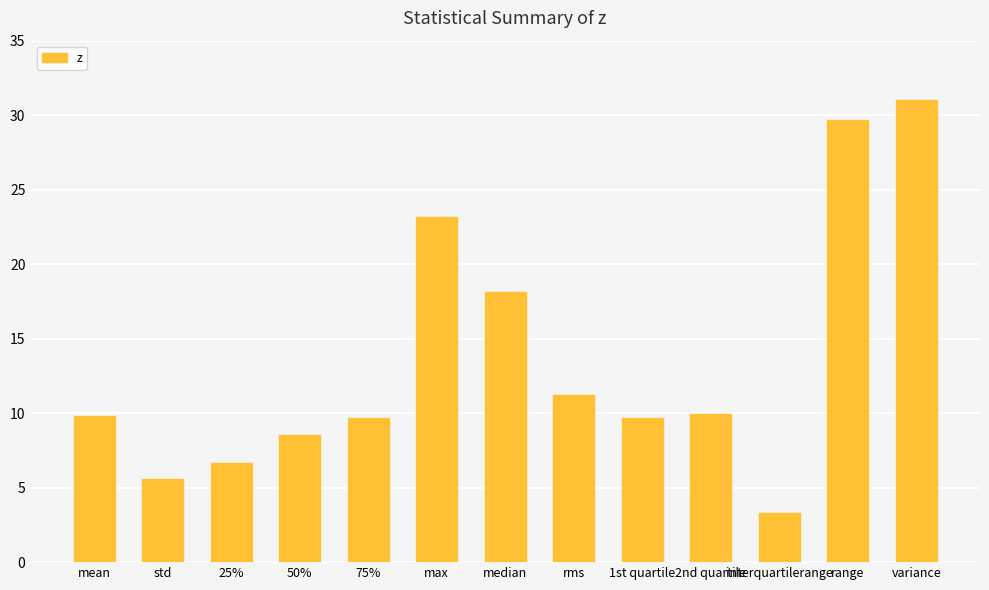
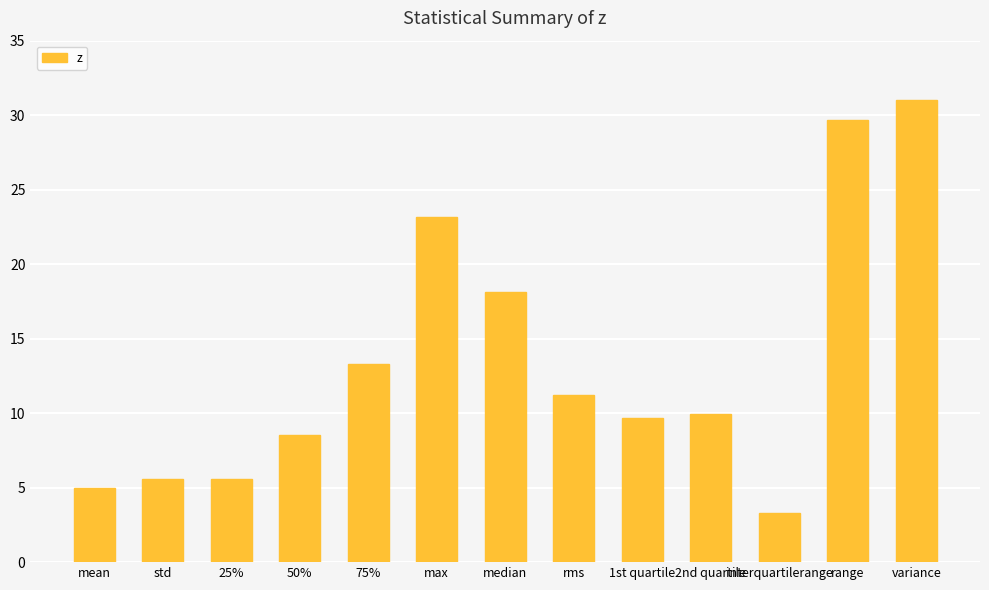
  {
-   "mean": 9.8,
+   "mean": 5.0,
    "std": 5.6,
-   "25%": 6.7,
+   "25%": 5.6,
    "50%": 8.5,
-   "75%": 9.7,
+   "75%": 13.3,
    "max": 23.1,
    "median": 18.2,
    "rms": 11.2,
    "1st quartile": 9.7,
    "range": 29.6,
    "variance": 31.0
  }
